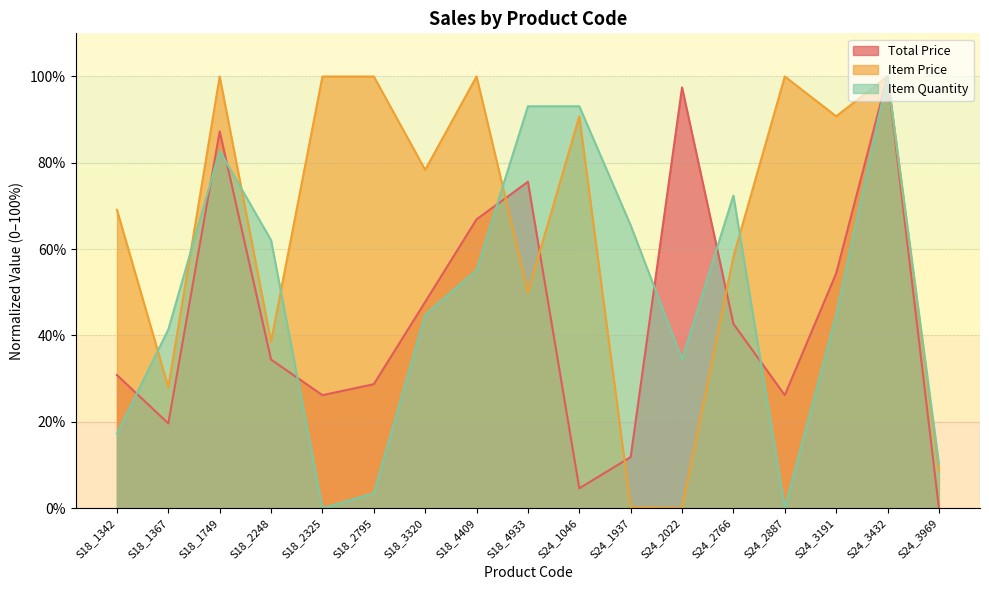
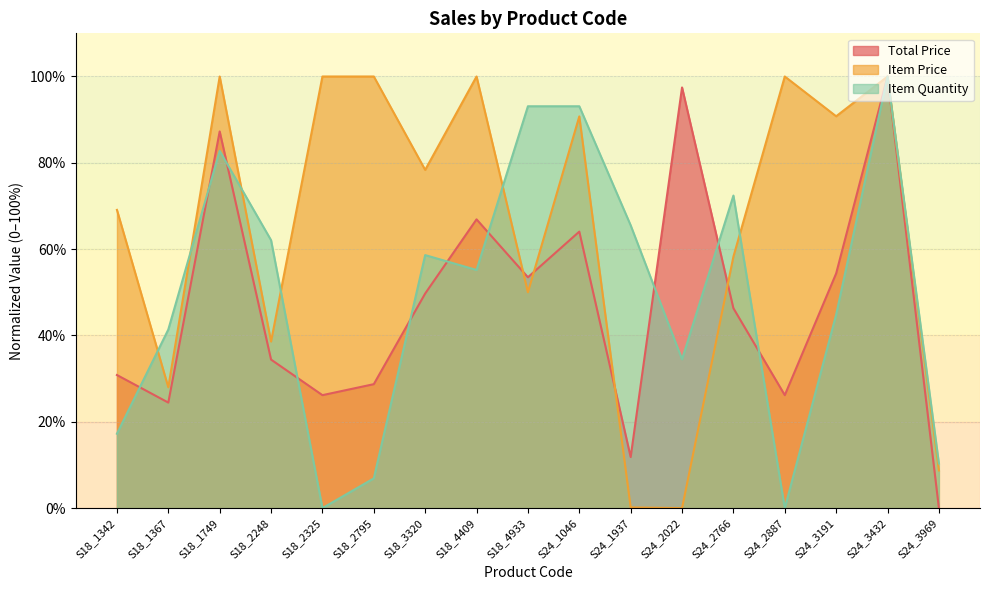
  {
    "Total Price": {
      "S18_1342": "31%",
-     "S18_1367": "20%",
+     "S18_1367": "24%",
      "S18_1749": "87%",
      "S18_2248": "34%",
      "S18_2325": "26%",
      "S18_2795": "29%",
-     "S18_3320": "48%",
+     "S18_3320": "50%",
      "S18_4409": "67%",
-     "S18_4933": "76%",
-     "S24_1046": "5%",
+     "S18_4933": "53%",
+     "S24_1046": "64%",
      "S24_1937": "12%",
      "S24_2022": "97%",
-     "S24_2766": "43%",
+     "S24_2766": "46%",
      "S24_2887": "26%",
      "S24_3191": "54%",
      "S24_3969": "0%"
    },
    "Item Price": {
      "S18_1342": "69%",
      "S18_1367": "28%",
      "S18_1749": "100%",
      "S18_2248": "39%",
      "S18_2325": "100%",
      "S18_2795": "100%",
      "S18_3320": "78%",
      "S18_4409": "100%",
      "S18_4933": "50%",
      "S24_1046": "91%",
      "S24_1937": "0%",
      "S24_2022": "0%",
      "S24_2766": "58%",
      "S24_2887": "100%",
      "S24_3191": "91%",
      "S24_3969": "9%"
    },
    "Item Quantity": {
      "S18_1342": "17%",
      "S18_1367": "41%",
      "S18_1749": "83%",
      "S18_2248": "62%",
      "S18_2325": "0%",
-     "S18_2795": "3%",
-     "S18_3320": "45%",
+     "S18_2795": "7%",
+     "S18_3320": "59%",
      "S18_4409": "55%",
      "S18_4933": "93%",
      "S24_1046": "93%",
      "S24_1937": "66%",
      "S24_2022": "34%",
      "S24_2766": "72%",
      "S24_2887": "0%",
      "S24_3191": "45%",
      "S24_3969": "10%"
    }
  }
